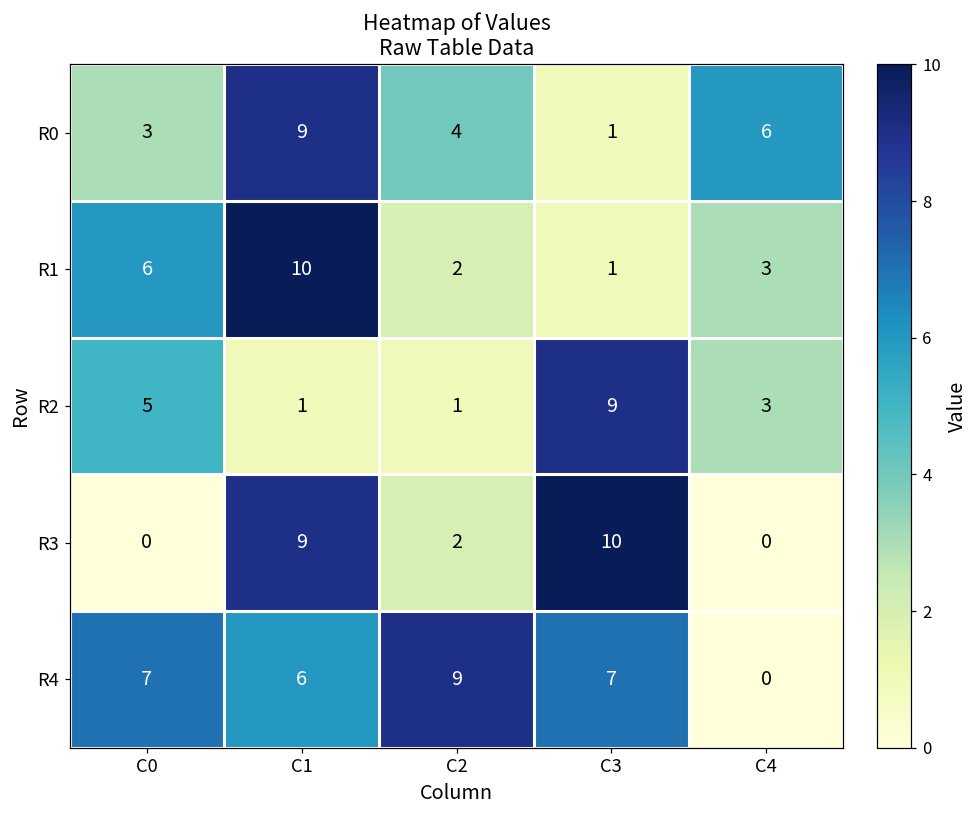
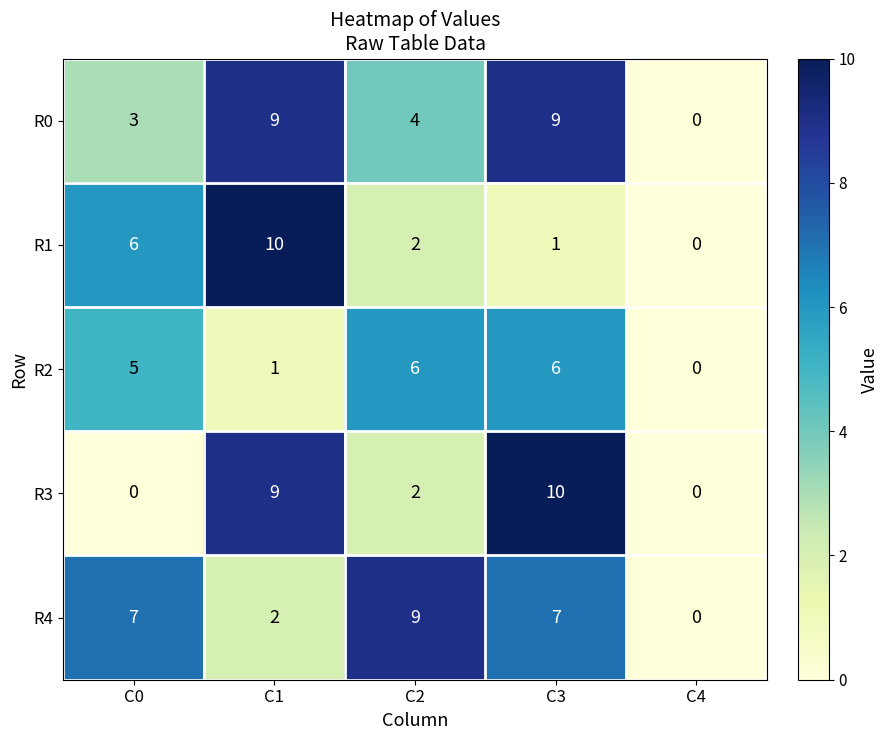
  {
    "R0": {
      "C0": 3,
      "C1": 9,
      "C2": 4,
-     "C3": 1,
-     "C4": 6
+     "C3": 9,
+     "C4": 0
    },
    "R1": {
      "C0": 6,
      "C1": 10,
      "C2": 2,
      "C3": 1,
-     "C4": 3
+     "C4": 0
    },
    "R2": {
      "C0": 5,
      "C1": 1,
-     "C2": 1,
-     "C3": 9,
-     "C4": 3
+     "C2": 6,
+     "C3": 6,
+     "C4": 0
    },
    "R3": {
      "C0": 0,
      "C1": 9,
      "C2": 2,
      "C3": 10,
      "C4": 0
    },
    "R4": {
      "C0": 7,
-     "C1": 6,
+     "C1": 2,
      "C2": 9,
      "C3": 7,
      "C4": 0
    }
  }
